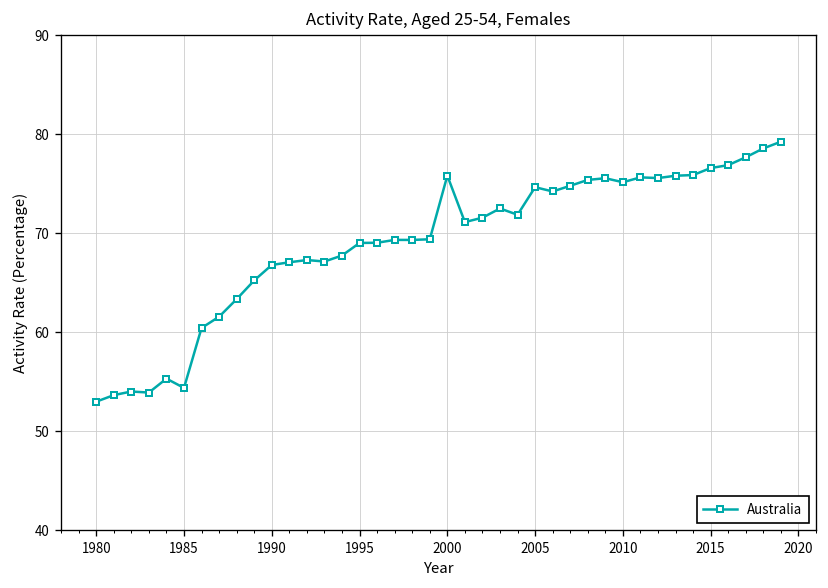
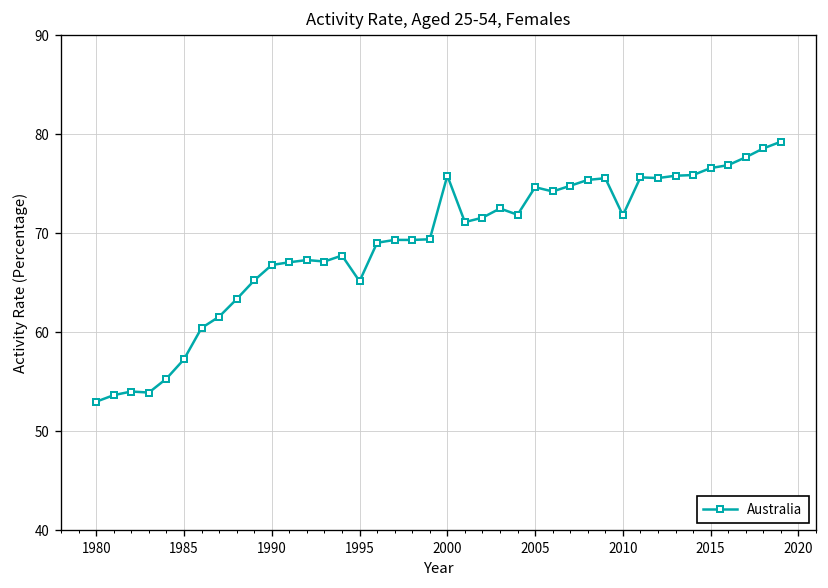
  {
    "1980": 53,
-   "1985": 54,
+   "1985": 57,
    "1990": 67,
-   "1995": 69,
+   "1995": 65,
    "2000": 76,
    "2005": 75,
-   "2010": 75,
+   "2010": 72,
    "2015": 77
  }
